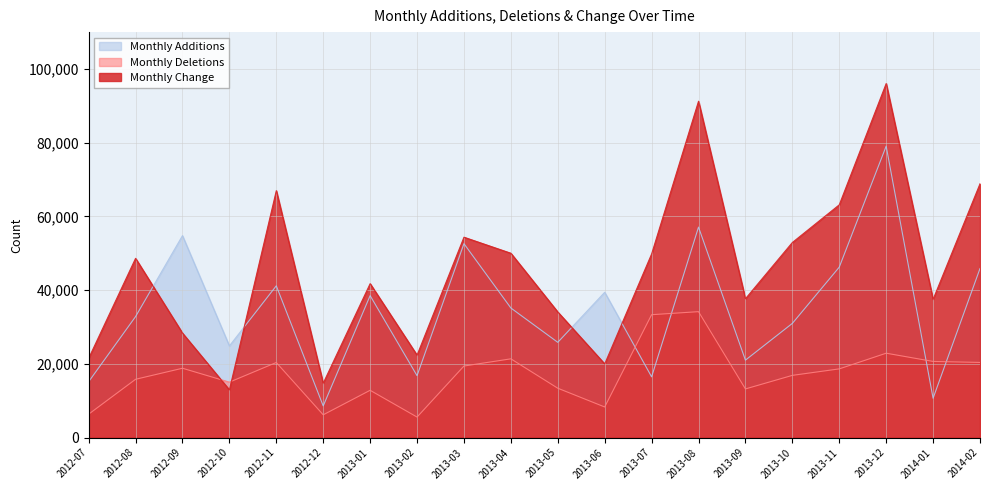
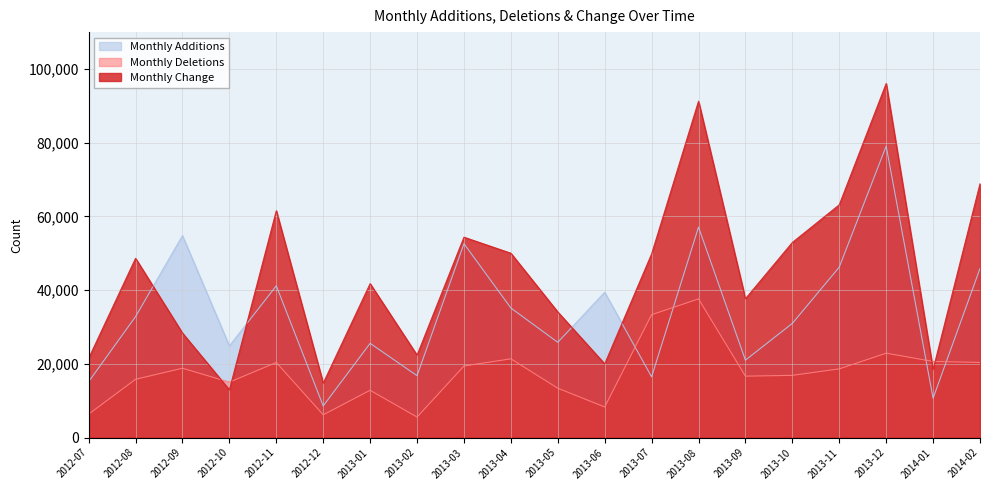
  {
    "Monthly Additions": {
      "2012-07": "15,000",
      "2012-08": "33,000",
      "2012-09": "55,000",
      "2012-10": "25,000",
      "2012-11": "41,000",
      "2012-12": "9,000",
-     "2013-01": "39,000",
+     "2013-01": "26,000",
      "2013-02": "17,000",
      "2013-03": "53,000",
      "2013-04": "35,000",
      "2013-05": "26,000",
      "2013-06": "39,000",
      "2013-07": "16,000",
      "2013-08": "57,000",
      "2013-09": "21,000",
      "2013-10": "31,000",
      "2013-11": "46,000",
      "2013-12": "79,000",
      "2014-01": "11,000",
      "2014-02": "46,000"
    },
    "Monthly Deletions": {
      "2012-07": "6,000",
      "2012-08": "16,000",
      "2012-09": "19,000",
      "2012-10": "15,000",
      "2012-11": "20,000",
      "2012-12": "6,000",
      "2013-01": "13,000",
      "2013-02": "6,000",
      "2013-03": "19,000",
      "2013-04": "21,000",
      "2013-05": "13,000",
      "2013-06": "8,000",
      "2013-07": "33,000",
-     "2013-08": "34,000",
-     "2013-09": "13,000",
+     "2013-08": "38,000",
+     "2013-09": "17,000",
      "2013-10": "17,000",
      "2013-11": "19,000",
      "2013-12": "23,000",
      "2014-01": "21,000",
      "2014-02": "20,000"
    },
    "Monthly Change": {
      "2012-07": "22,000",
      "2012-08": "49,000",
      "2012-09": "28,000",
      "2012-10": "13,000",
-     "2012-11": "67,000",
+     "2012-11": "62,000",
      "2012-12": "15,000",
      "2013-01": "42,000",
      "2013-02": "22,000",
      "2013-03": "54,000",
      "2013-04": "50,000",
      "2013-05": "34,000",
      "2013-06": "20,000",
      "2013-07": "50,000",
      "2013-08": "91,000",
      "2013-09": "38,000",
      "2013-10": "53,000",
      "2013-11": "63,000",
      "2013-12": "96,000",
-     "2014-01": "38,000",
+     "2014-01": "18,000",
      "2014-02": "69,000"
    }
  }
